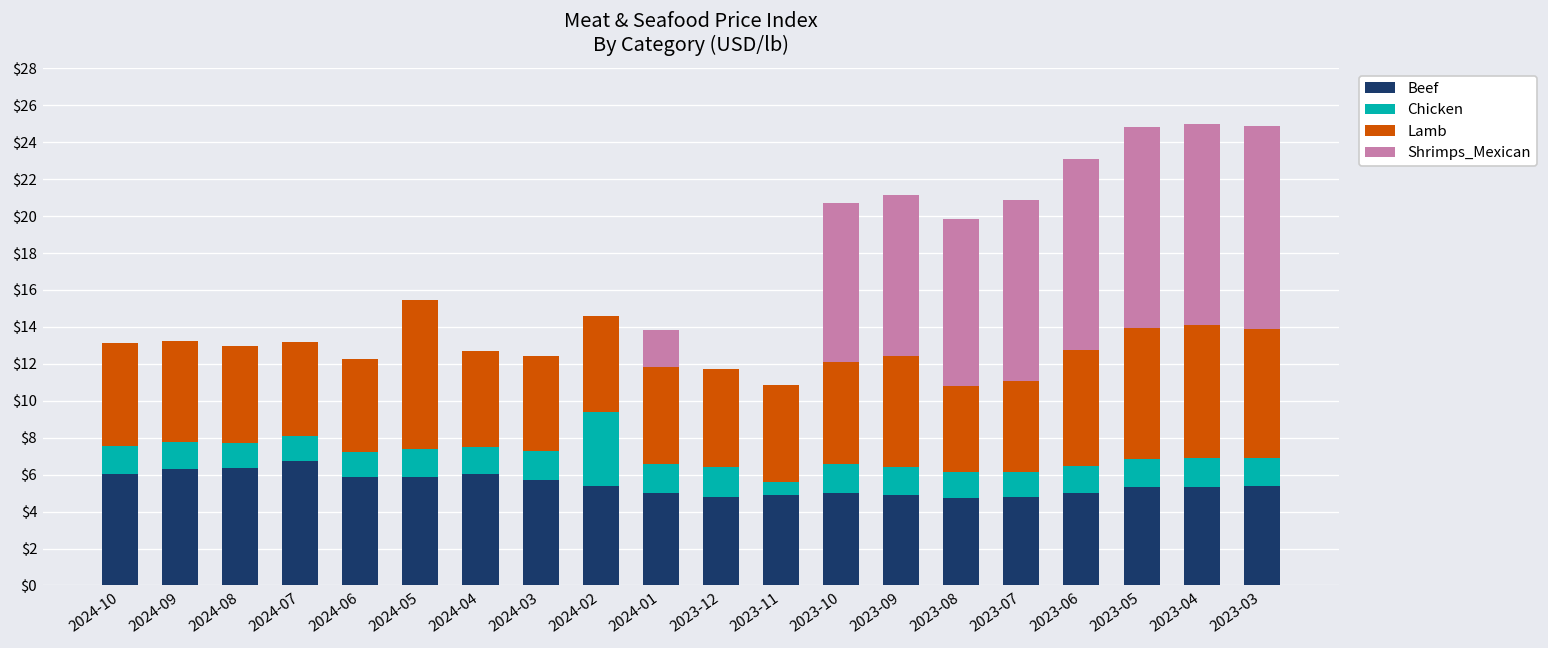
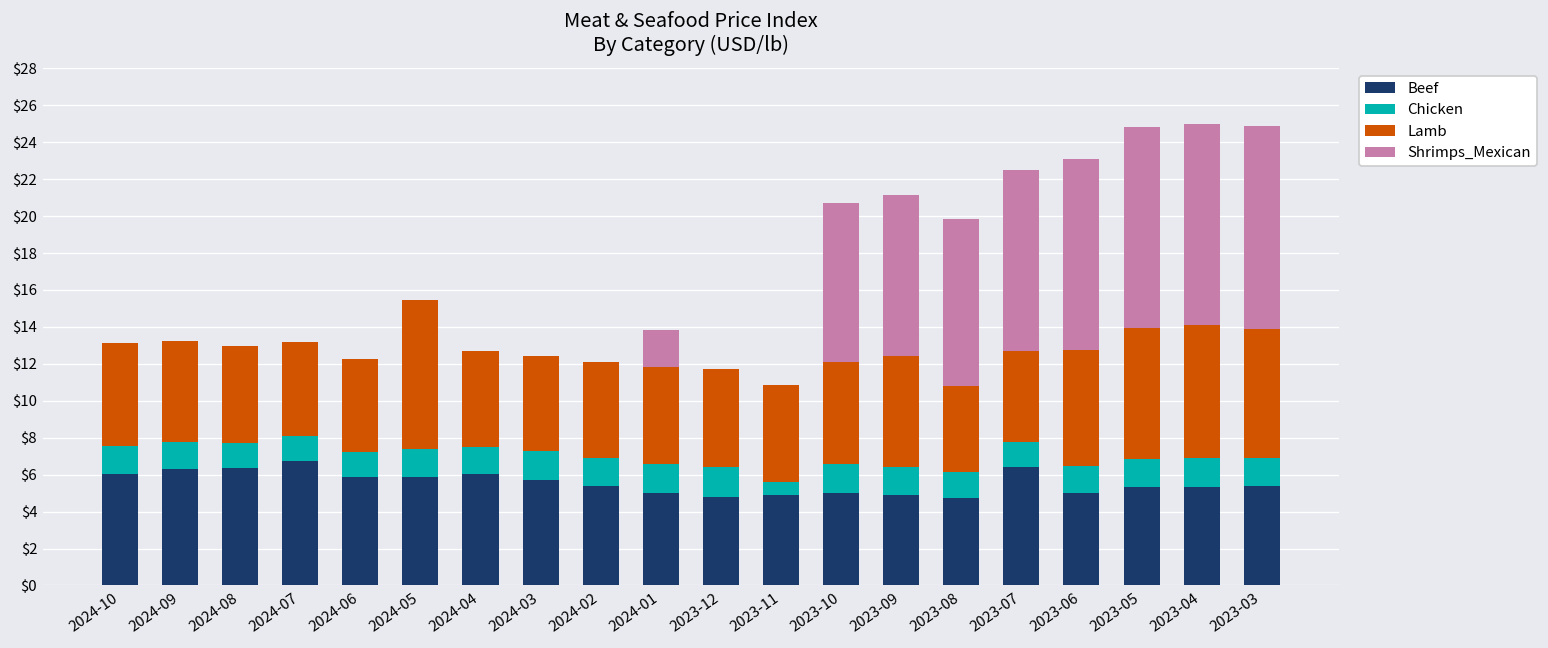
  {
    "Beef": {
      "2024-10": "$6.1",
      "2024-09": "$6.3",
      "2024-08": "$6.3",
      "2024-07": "$6.8",
      "2024-06": "$5.9",
      "2024-05": "$5.9",
      "2024-04": "$6.1",
      "2024-03": "$5.7",
      "2024-02": "$5.4",
      "2024-01": "$5.0",
      "2023-12": "$4.8",
      "2023-11": "$4.9",
      "2023-10": "$5.0",
      "2023-09": "$4.9",
      "2023-08": "$4.7",
-     "2023-07": "$4.8",
+     "2023-07": "$6.4",
      "2023-06": "$5.0",
      "2023-05": "$5.3",
      "2023-04": "$5.3",
      "2023-03": "$5.4"
    },
    "Chicken": {
      "2024-10": "$1.5",
      "2024-09": "$1.5",
      "2024-08": "$1.4",
      "2024-07": "$1.3",
      "2024-06": "$1.4",
      "2024-05": "$1.5",
      "2024-04": "$1.4",
      "2024-03": "$1.5",
-     "2024-02": "$4.0",
+     "2024-02": "$1.5",
      "2024-01": "$1.6",
      "2023-12": "$1.6",
      "2023-11": "$0.7",
      "2023-10": "$1.6",
      "2023-09": "$1.5",
      "2023-08": "$1.4",
      "2023-07": "$1.4",
      "2023-06": "$1.5",
      "2023-05": "$1.5",
      "2023-04": "$1.6",
      "2023-03": "$1.5"
    },
    "Lamb": {
      "2024-10": "$5.6",
      "2024-09": "$5.5",
      "2024-08": "$5.2",
      "2024-07": "$5.1",
      "2024-06": "$5.0",
      "2024-05": "$8.0",
      "2024-04": "$5.2",
      "2024-03": "$5.2",
      "2024-02": "$5.2",
      "2024-01": "$5.3",
      "2023-12": "$5.3",
      "2023-11": "$5.2",
      "2023-10": "$5.6",
      "2023-09": "$6.0",
      "2023-08": "$4.6",
      "2023-07": "$4.9",
      "2023-06": "$6.3",
      "2023-05": "$7.1",
      "2023-04": "$7.2",
      "2023-03": "$7.0"
    },
    "Shrimps_Mexican": {
      "2024-10": "$0.0",
      "2024-09": "$0.0",
      "2024-08": "$0.0",
      "2024-07": "$0.0",
      "2024-06": "$0.0",
      "2024-05": "$0.0",
      "2024-04": "$0.0",
      "2024-03": "$0.0",
      "2024-02": "$0.0",
      "2024-01": "$2.0",
      "2023-12": "$0.0",
      "2023-11": "$0.0",
      "2023-10": "$8.6",
      "2023-09": "$8.7",
      "2023-08": "$9.0",
      "2023-07": "$9.8",
      "2023-06": "$10.4",
      "2023-05": "$10.9",
      "2023-04": "$10.9",
      "2023-03": "$11.0"
    }
  }
